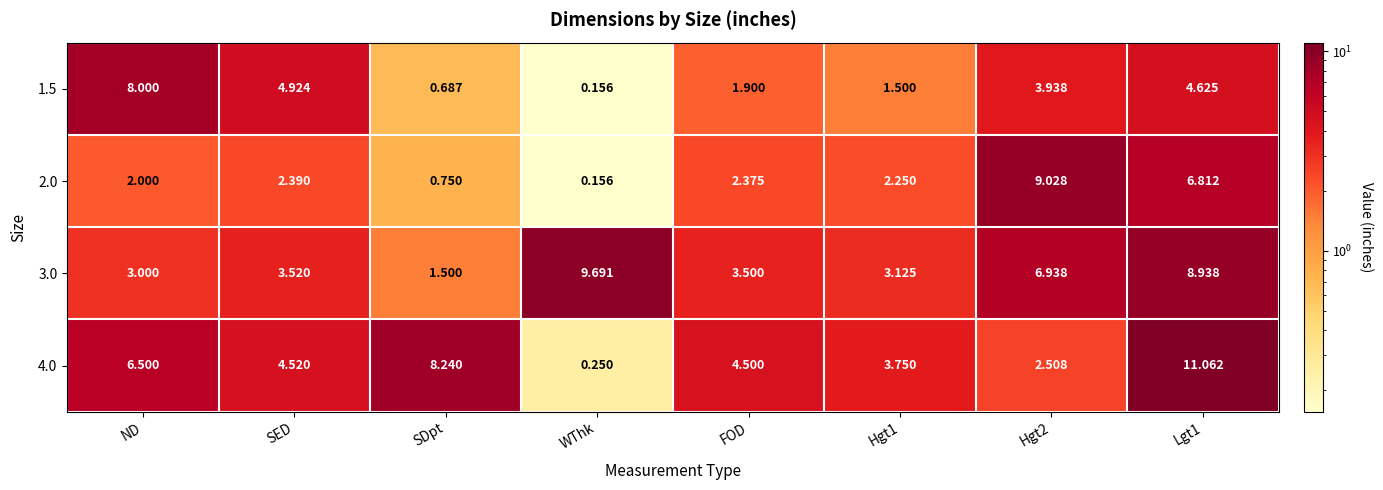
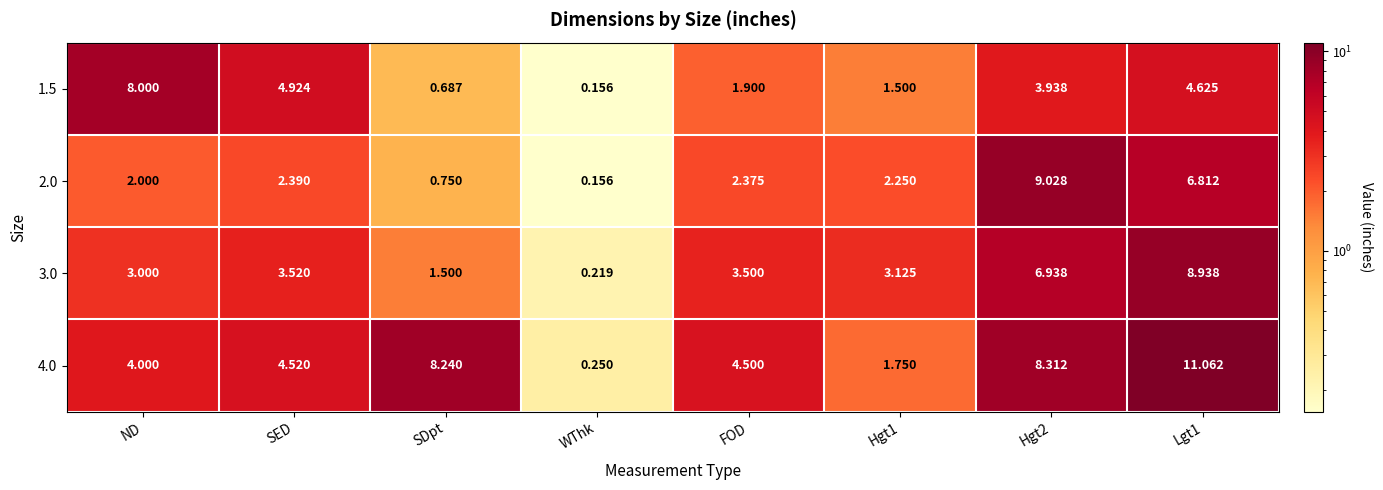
  {
    "1.5": {
      "ND": 8.000,
      "SED": 4.924,
      "SDpt": 0.687,
      "WThk": 0.156,
      "FOD": 1.900,
      "Hgt1": 1.500,
      "Hgt2": 3.938,
      "Lgt1": 4.625
    },
    "2.0": {
      "ND": 2.000,
      "SED": 2.390,
      "SDpt": 0.750,
      "WThk": 0.156,
      "FOD": 2.375,
      "Hgt1": 2.250,
      "Hgt2": 9.028,
      "Lgt1": 6.812
    },
    "3.0": {
      "ND": 3.000,
      "SED": 3.520,
      "SDpt": 1.500,
-     "WThk": 9.691,
+     "WThk": 0.219,
      "FOD": 3.500,
      "Hgt1": 3.125,
      "Hgt2": 6.938,
      "Lgt1": 8.938
    },
    "4.0": {
-     "ND": 6.500,
+     "ND": 4.000,
      "SED": 4.520,
      "SDpt": 8.240,
      "WThk": 0.250,
      "FOD": 4.500,
-     "Hgt1": 3.750,
-     "Hgt2": 2.508,
+     "Hgt1": 1.750,
+     "Hgt2": 8.312,
      "Lgt1": 11.062
    }
  }
